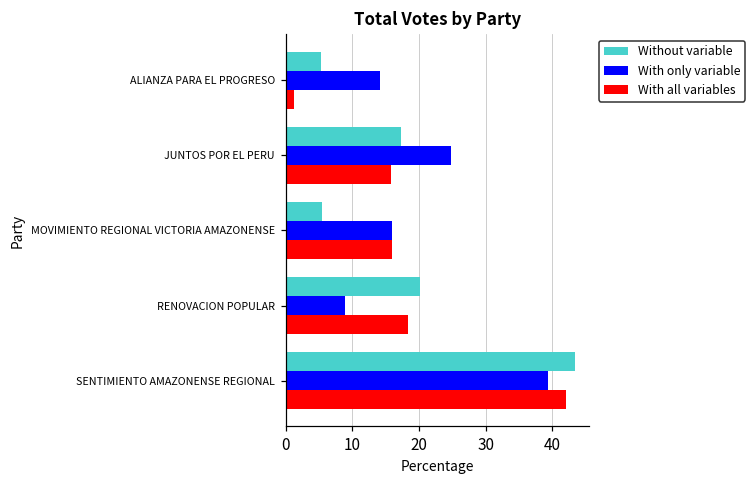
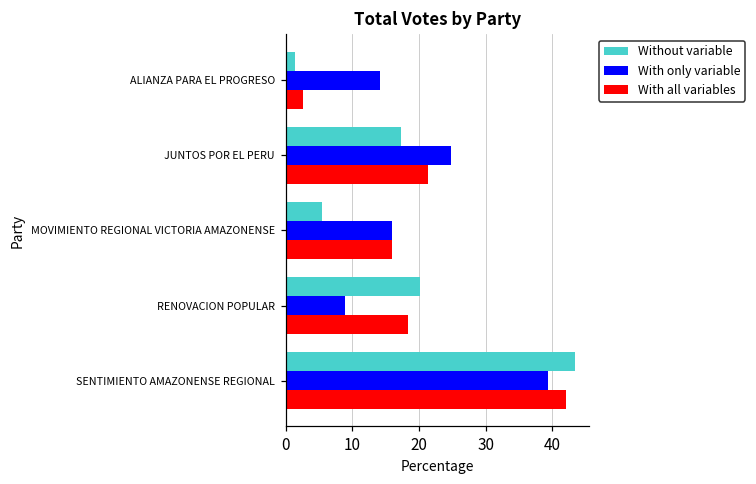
  {
    "Without variable": {
-     "ALIANZA PARA EL PROGRESO": 5,
+     "ALIANZA PARA EL PROGRESO": 1,
      "JUNTOS POR EL PERU": 17,
      "MOVIMIENTO REGIONAL VICTORIA AMAZONENSE": 5,
      "RENOVACION POPULAR": 20,
      "SENTIMIENTO AMAZONENSE REGIONAL": 43
    },
    "With only variable": {
      "ALIANZA PARA EL PROGRESO": 14,
      "JUNTOS POR EL PERU": 25,
      "MOVIMIENTO REGIONAL VICTORIA AMAZONENSE": 16,
      "RENOVACION POPULAR": 9,
      "SENTIMIENTO AMAZONENSE REGIONAL": 39
    },
    "With all variables": {
-     "ALIANZA PARA EL PROGRESO": 1,
-     "JUNTOS POR EL PERU": 16,
+     "ALIANZA PARA EL PROGRESO": 3,
+     "JUNTOS POR EL PERU": 21,
      "MOVIMIENTO REGIONAL VICTORIA AMAZONENSE": 16,
      "RENOVACION POPULAR": 18,
      "SENTIMIENTO AMAZONENSE REGIONAL": 42
    }
  }
